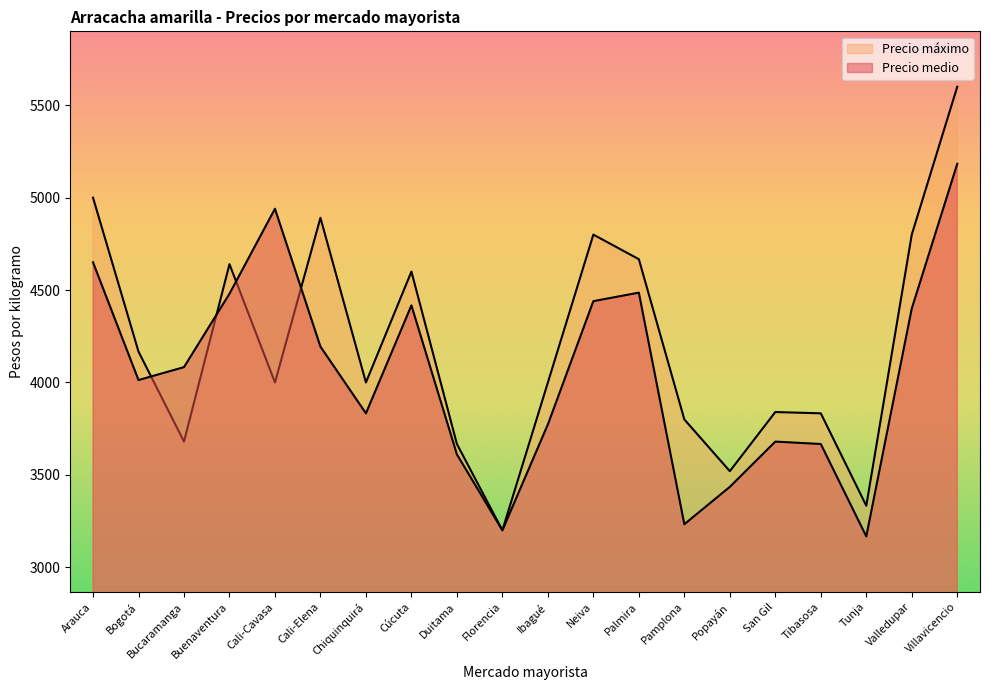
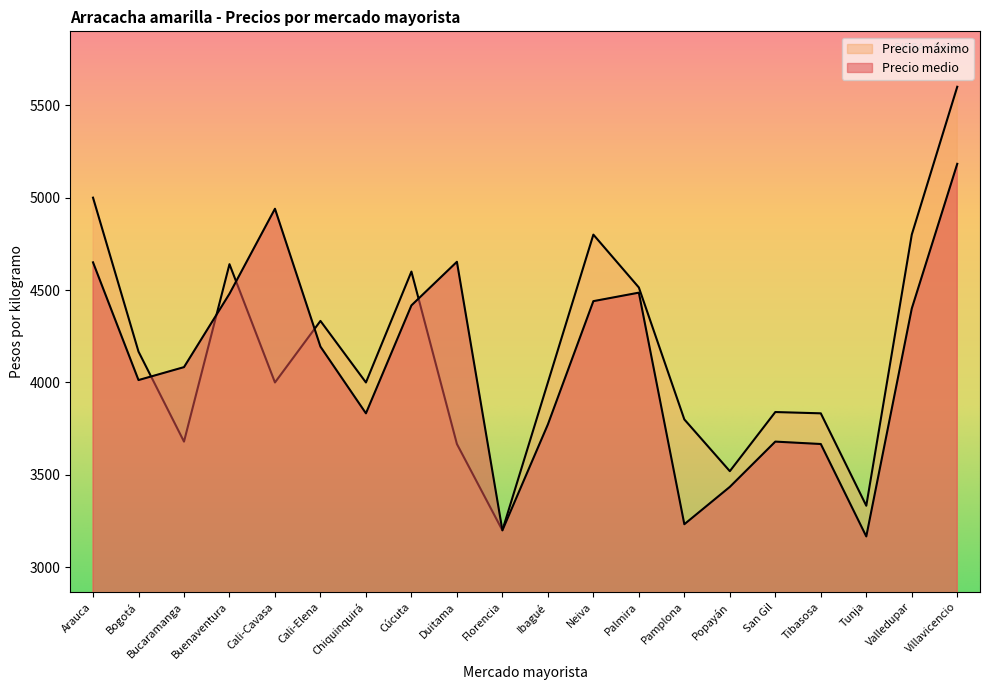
  {
    "Precio máximo": {
      "Arauca": 5000,
      "Bogotá": 4170,
      "Bucaramanga": 3680,
      "Buenaventura": 4640,
      "Cali-Cavasa": 4000,
-     "Cali-Elena": 4890,
+     "Cali-Elena": 4330,
      "Chiquinquirá": 4000,
      "Cúcuta": 4600,
      "Duitama": 3670,
      "Ibagué": 4000,
      "Neiva": 4800,
-     "Palmira": 4670,
+     "Palmira": 4510,
      "Pamplona": 3800,
      "Popayán": 3520,
      "San Gil": 3840,
      "Tibasosa": 3830,
      "Tunja": 3330,
      "Valledupar": 4800,
      "Villavicencio": 5600
    },
    "Precio medio": {
      "Arauca": 4650,
      "Bogotá": 4010,
      "Bucaramanga": 4080,
      "Buenaventura": 4480,
      "Cali-Cavasa": 4940,
      "Cali-Elena": 4190,
      "Chiquinquirá": 3830,
      "Cúcuta": 4420,
-     "Duitama": 3610,
+     "Duitama": 4650,
      "Ibagué": 3770,
      "Neiva": 4440,
      "Palmira": 4490,
      "Pamplona": 3230,
      "Popayán": 3440,
      "San Gil": 3680,
      "Tibasosa": 3670,
      "Tunja": 3170,
      "Valledupar": 4400,
      "Villavicencio": 5180
    }
  }
